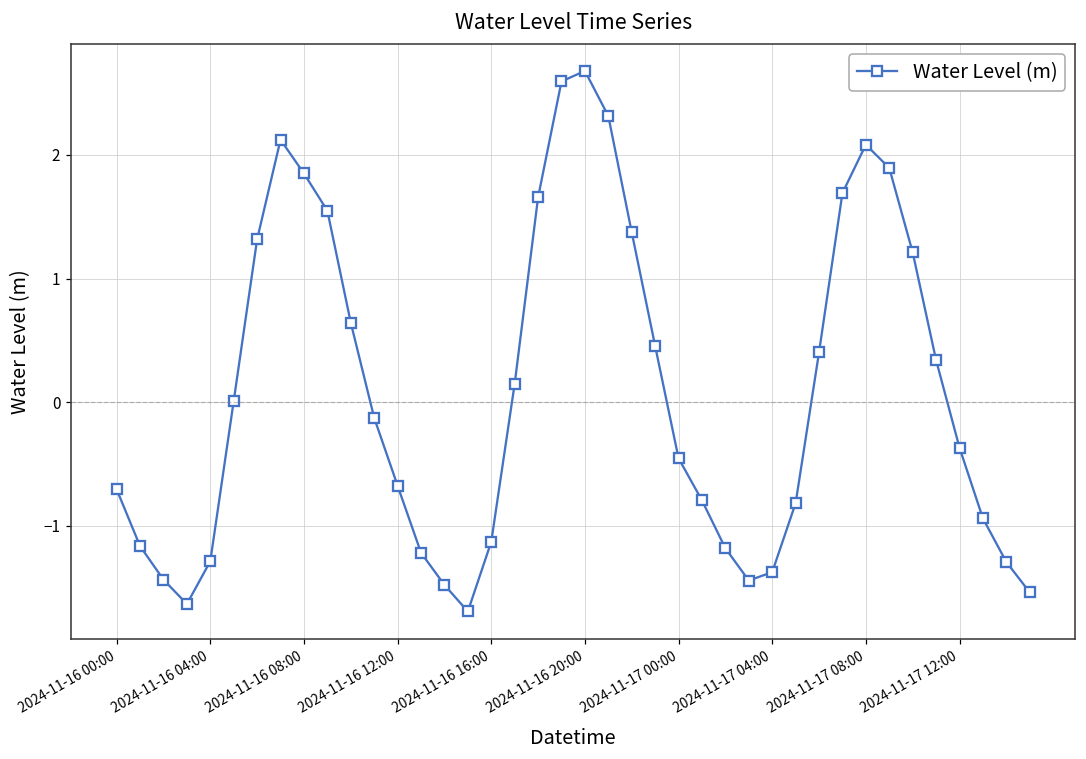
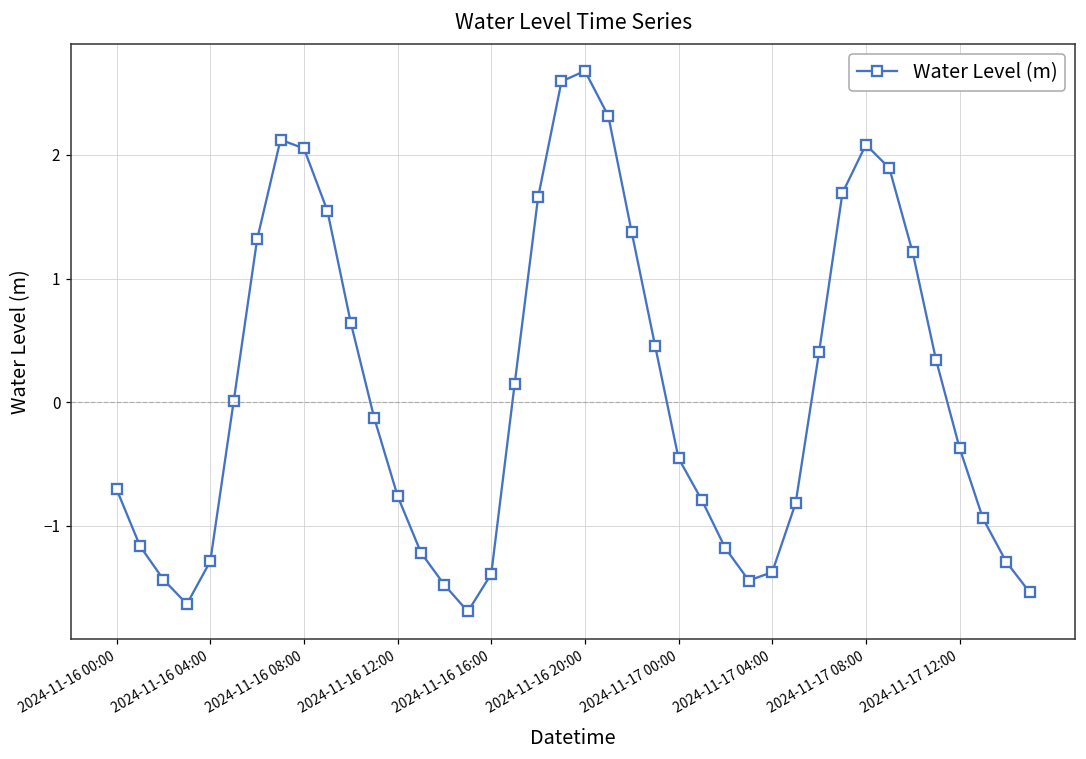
  {
    "2024-11-16 00:00": -0.70,
    "2024-11-16 04:00": -1.29,
-   "2024-11-16 08:00": 1.85,
-   "2024-11-16 12:00": -0.67,
-   "2024-11-16 16:00": -1.13,
+   "2024-11-16 08:00": 2.05,
+   "2024-11-16 12:00": -0.76,
+   "2024-11-16 16:00": -1.39,
    "2024-11-16 20:00": 2.68,
    "2024-11-17 00:00": -0.45,
    "2024-11-17 04:00": -1.37,
    "2024-11-17 08:00": 2.08,
    "2024-11-17 12:00": -0.37
  }
